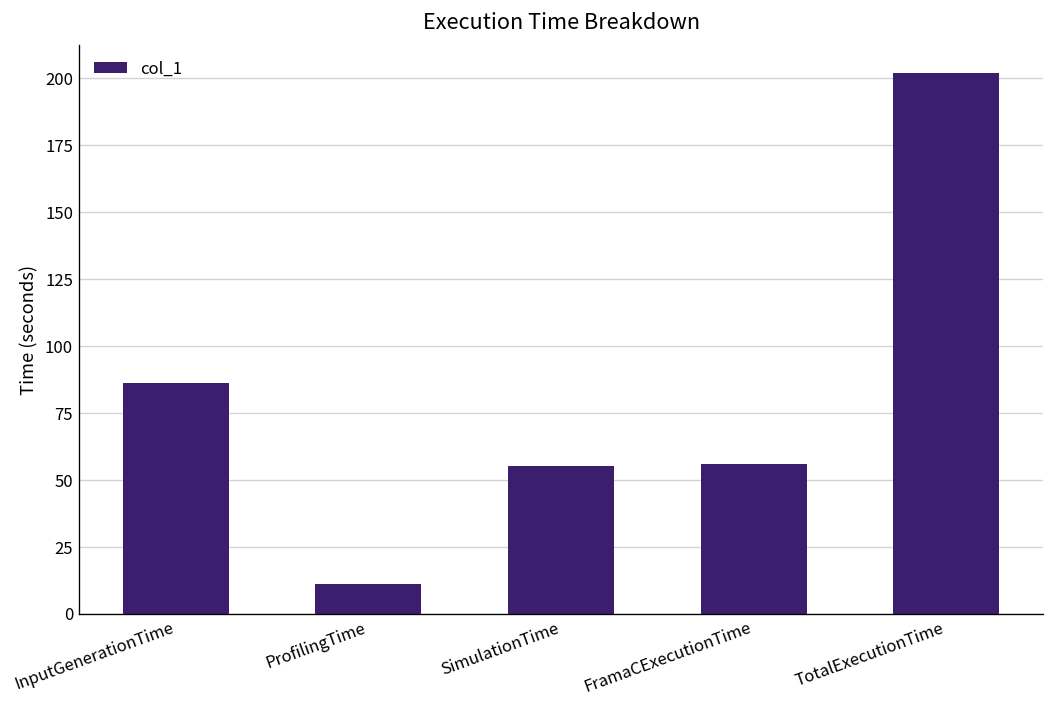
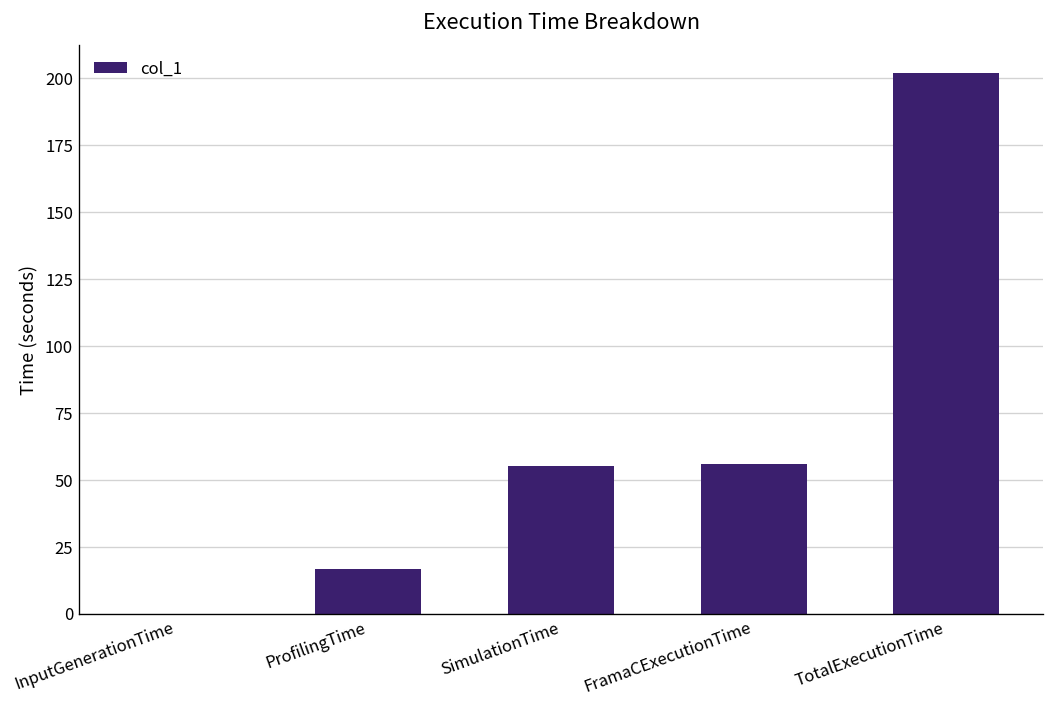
  {
-   "InputGenerationTime": 86,
-   "ProfilingTime": 11,
+   "InputGenerationTime": 0,
+   "ProfilingTime": 17,
    "SimulationTime": 55,
    "FramaCExecutionTime": 56,
    "TotalExecutionTime": 202
  }
